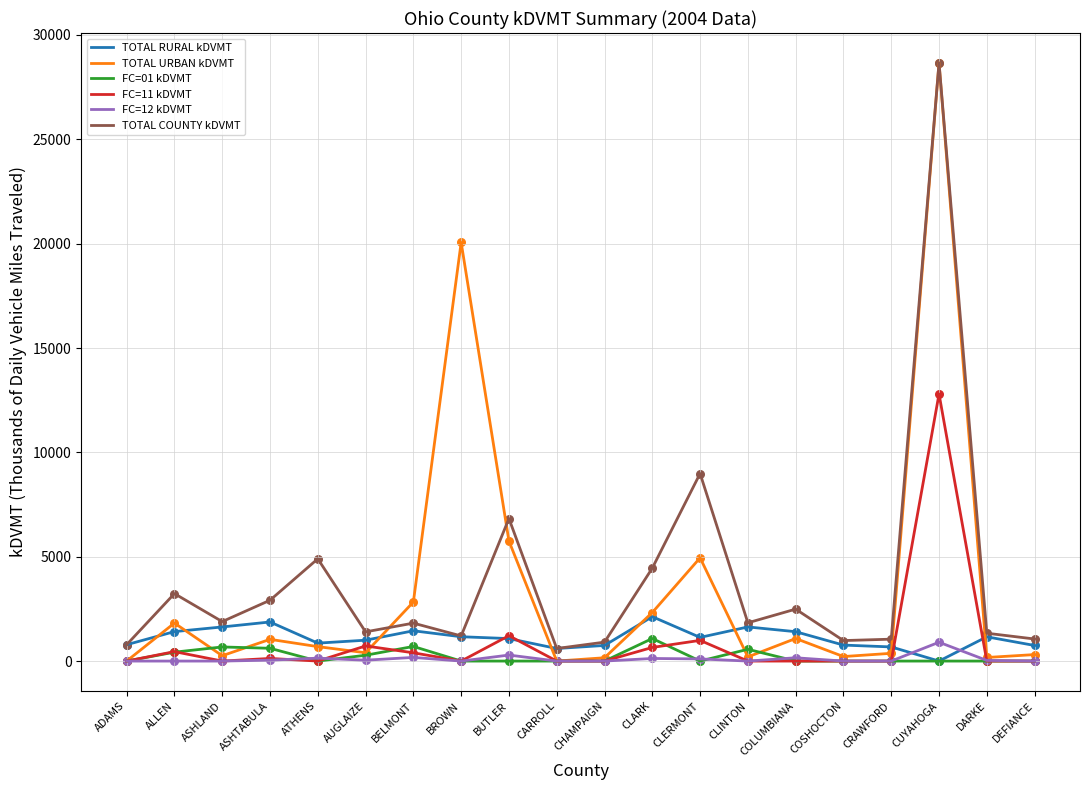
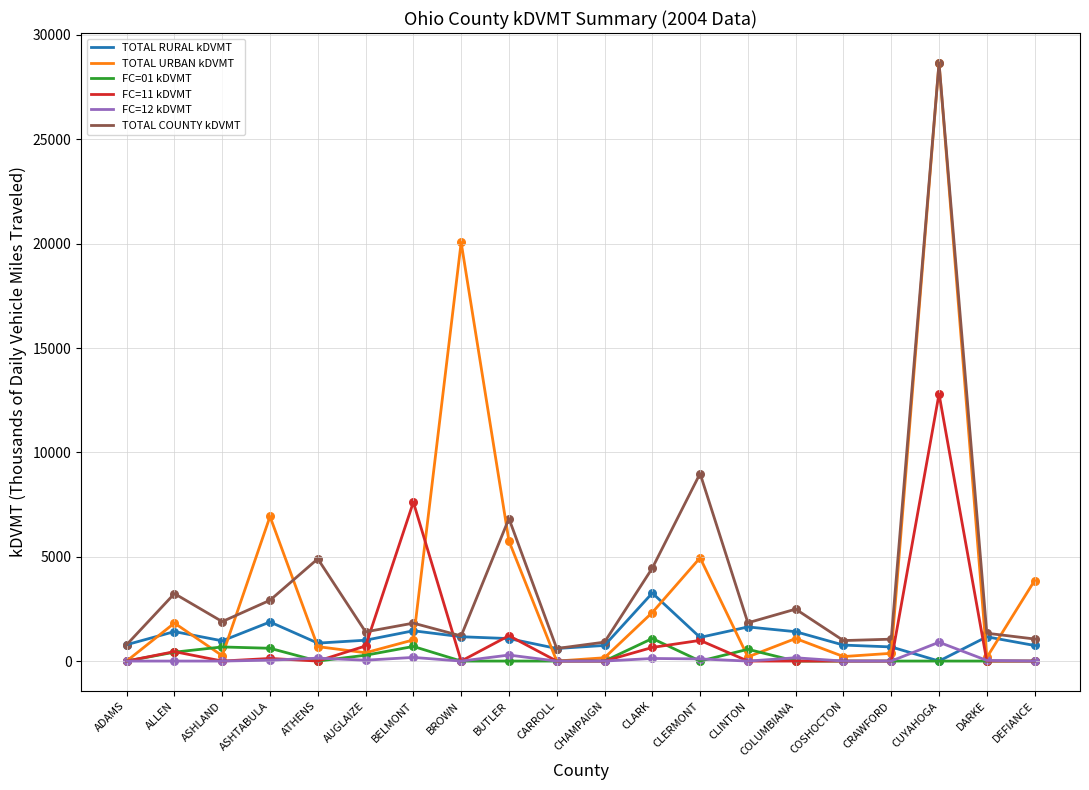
  {
    "TOTAL RURAL kDVMT": {
      "ALLEN": 1400,
-     "ASHLAND": 1600,
+     "ASHLAND": 1000,
      "ASHTABULA": 1900,
      "ATHENS": 900,
      "AUGLAIZE": 1000,
      "BELMONT": 1500,
      "BUTLER": 1100,
      "CHAMPAIGN": 700,
-     "CLARK": 2100,
+     "CLARK": 3300,
      "CLERMONT": 1100,
      "CLINTON": 1600,
      "COLUMBIANA": 1400,
      "COSHOCTON": 800,
      "CRAWFORD": 700,
      "DARKE": 1200,
      "DEFIANCE": 700
    },
    "TOTAL URBAN kDVMT": {
      "ALLEN": 1800,
      "ASHLAND": 300,
-     "ASHTABULA": 1000,
+     "ASHTABULA": 6900,
      "ATHENS": 700,
-     "BELMONT": 2800,
+     "BELMONT": 1000,
      "BROWN": 20100,
      "BUTLER": 5800,
      "CHAMPAIGN": 200,
      "CLARK": 2300,
      "CLERMONT": 4900,
      "CLINTON": 200,
      "COLUMBIANA": 1100,
      "COSHOCTON": 200,
      "CRAWFORD": 400,
      "DARKE": 200,
-     "DEFIANCE": 300
+     "DEFIANCE": 3900
    },
    "FC=01 kDVMT": {
      "ASHLAND": 700,
      "ASHTABULA": 600,
      "BELMONT": 700,
      "BUTLER": 0,
      "CLARK": 1100,
      "CLINTON": 600
    },
    "FC=11 kDVMT": {
      "AUGLAIZE": 700,
-     "BELMONT": 400,
+     "BELMONT": 7600,
      "BUTLER": 1200,
      "CLARK": 700,
      "CLERMONT": 1000,
      "CUYAHOGA": 12800
    },
    "FC=12 kDVMT": {
      "ALLEN": 0,
      "ATHENS": 100,
      "AUGLAIZE": 0,
      "BELMONT": 200,
      "BUTLER": 300,
      "CLARK": 100,
      "COLUMBIANA": 200,
      "CUYAHOGA": 900
    },
    "TOTAL COUNTY kDVMT": {
      "ALLEN": 3200,
      "ASHLAND": 1900,
      "ASHTABULA": 2900,
      "ATHENS": 4900,
      "AUGLAIZE": 1400,
      "BELMONT": 1800,
      "BUTLER": 6800,
      "CHAMPAIGN": 900,
      "CLARK": 4500,
      "CLERMONT": 9000,
      "CLINTON": 1800,
      "COLUMBIANA": 2500,
      "COSHOCTON": 1000,
      "CRAWFORD": 1000,
      "DARKE": 1300,
      "DEFIANCE": 1100
    }
  }
